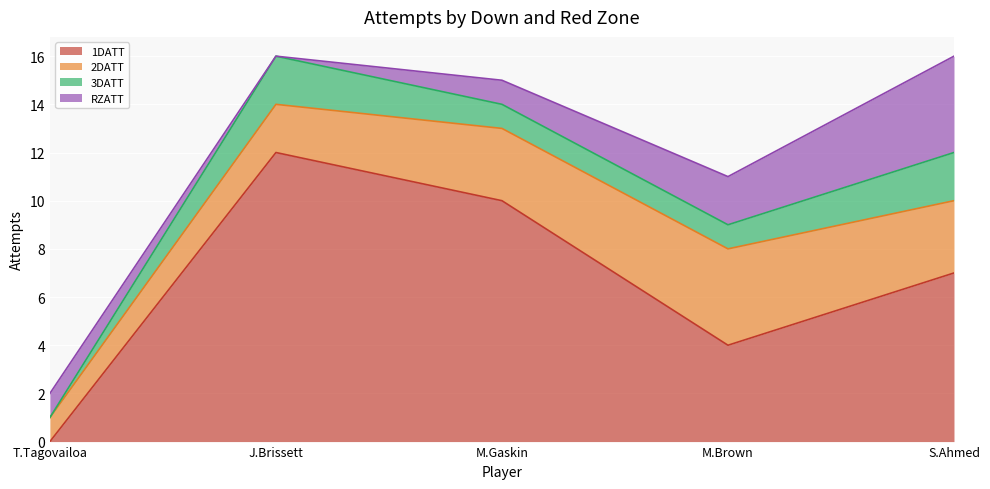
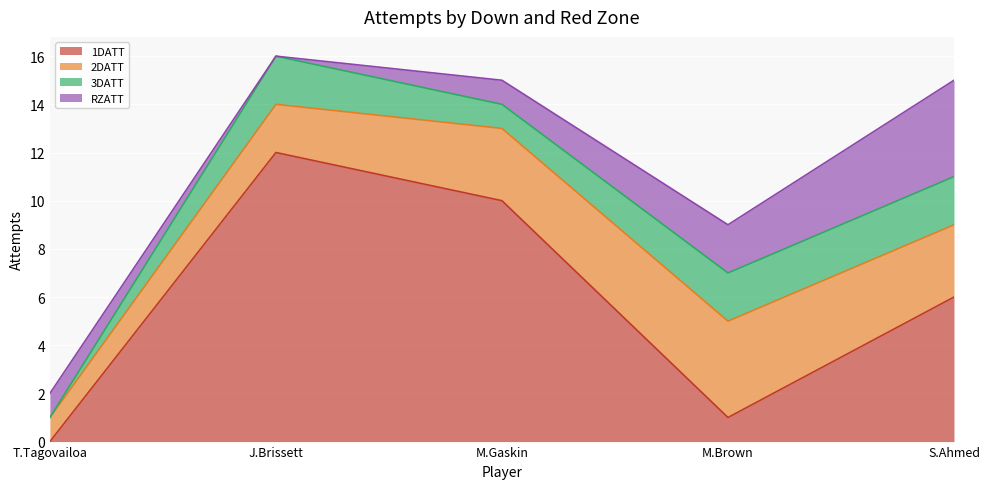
  {
    "1DATT": {
      "T.Tagovailoa": 0,
      "J.Brissett": 12,
      "M.Gaskin": 10,
-     "M.Brown": 4,
-     "S.Ahmed": 7
+     "M.Brown": 1,
+     "S.Ahmed": 6
    },
    "2DATT": {
      "J.Brissett": 2,
      "M.Gaskin": 3,
      "M.Brown": 4,
      "S.Ahmed": 3
    },
    "3DATT": {
      "M.Gaskin": 1,
-     "M.Brown": 1,
+     "M.Brown": 2,
      "S.Ahmed": 2
    },
    "RZATT": {
      "T.Tagovailoa": 1,
      "M.Gaskin": 1,
      "M.Brown": 2,
      "S.Ahmed": 4
    }
  }
